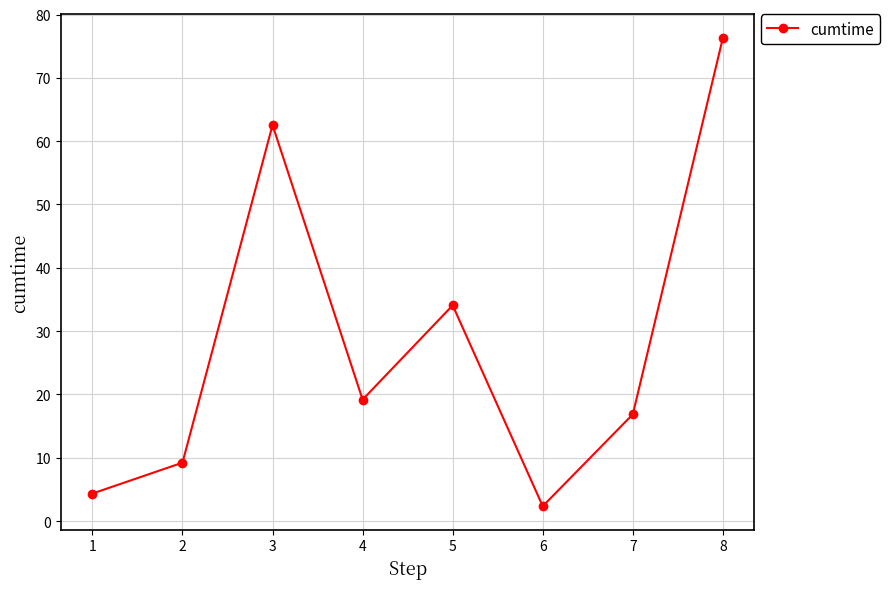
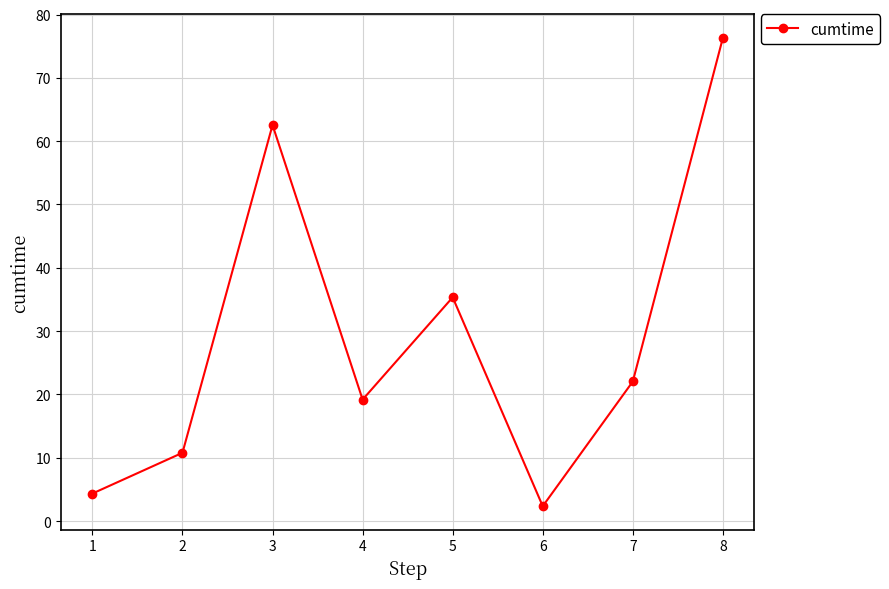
  {
    "1": 4,
-   "2": 9,
+   "2": 11,
    "3": 63,
    "4": 19,
-   "5": 34,
+   "5": 35,
    "6": 2,
-   "7": 17,
+   "7": 22,
    "8": 76
  }
